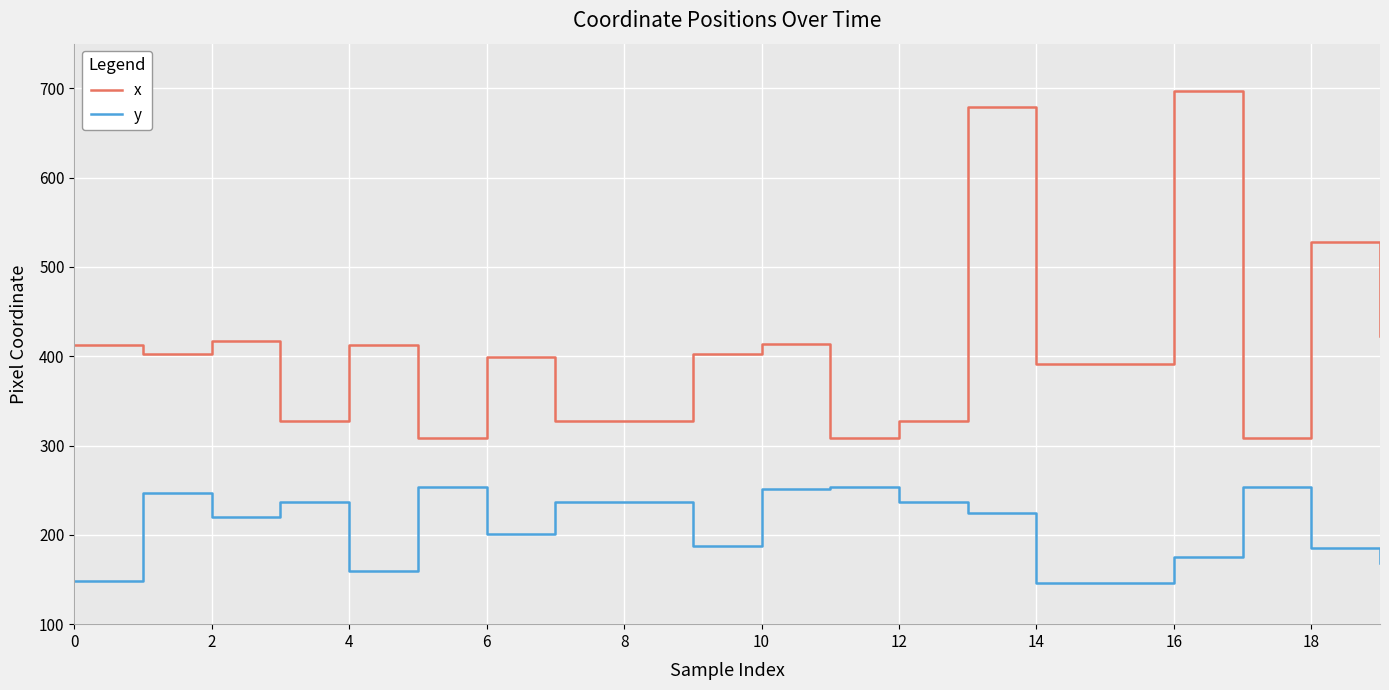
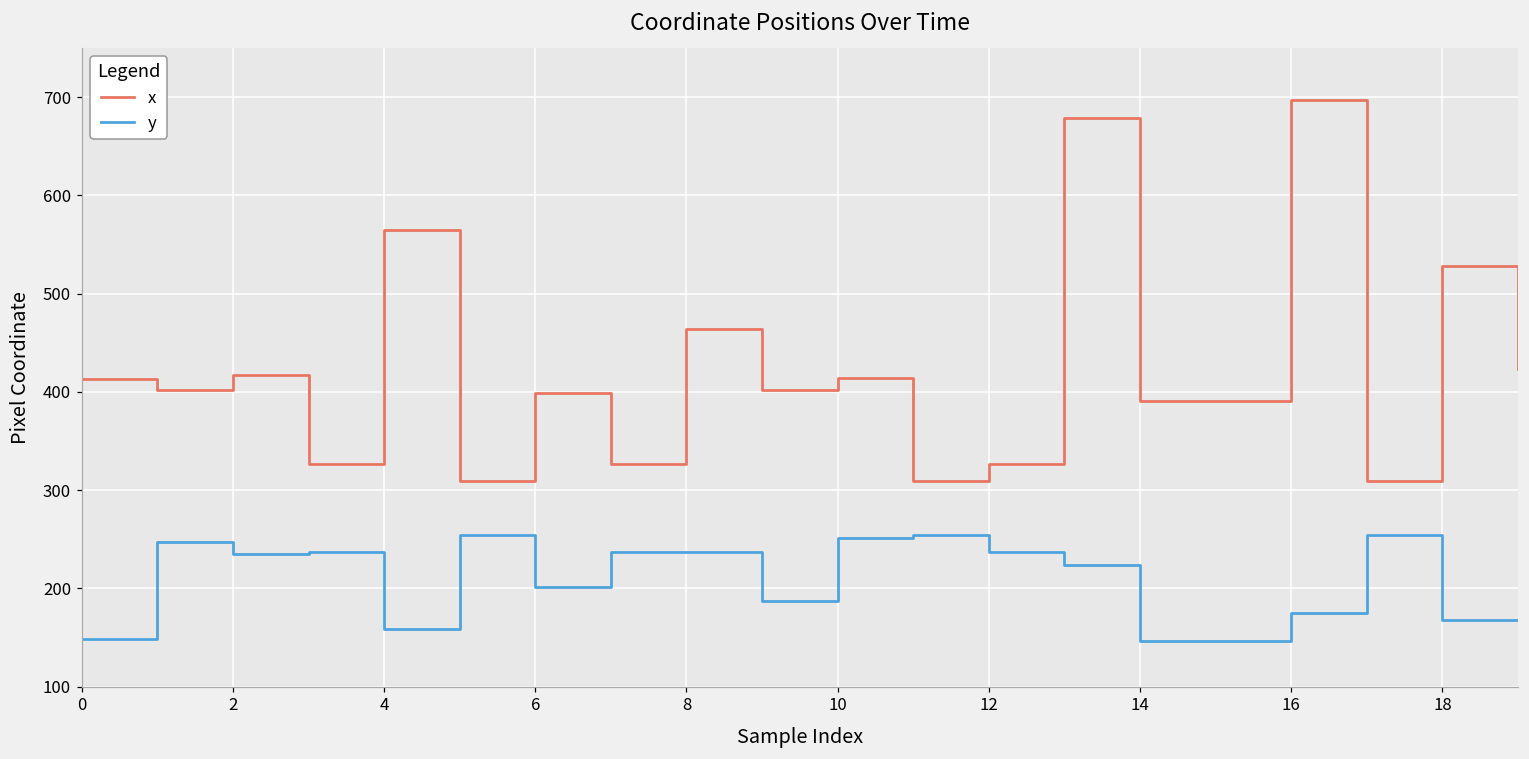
  {
    "x": {
      "0": 410,
      "2": 420,
-     "4": 410,
+     "4": 570,
      "6": 400,
-     "8": 330,
+     "8": 460,
      "10": 410,
      "12": 330,
      "14": 390,
      "16": 700,
      "18": 530
    },
    "y": {
      "0": 150,
-     "2": 220,
+     "2": 240,
      "4": 160,
      "6": 200,
      "8": 240,
      "10": 250,
      "12": 240,
      "14": 150,
      "16": 180,
-     "18": 190
+     "18": 170
    }
  }
